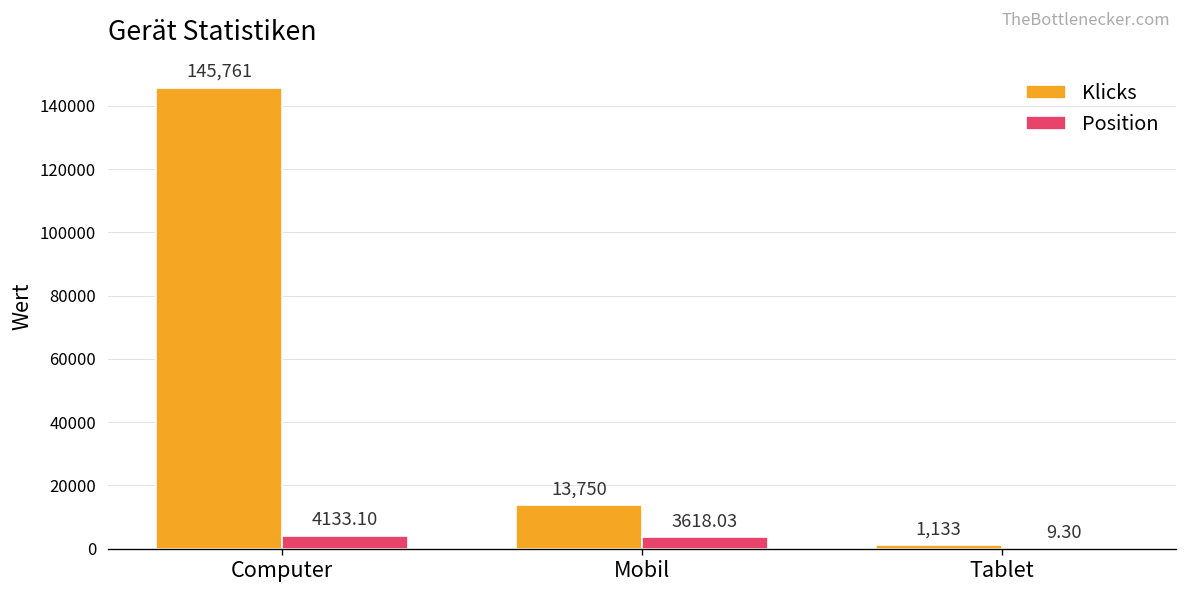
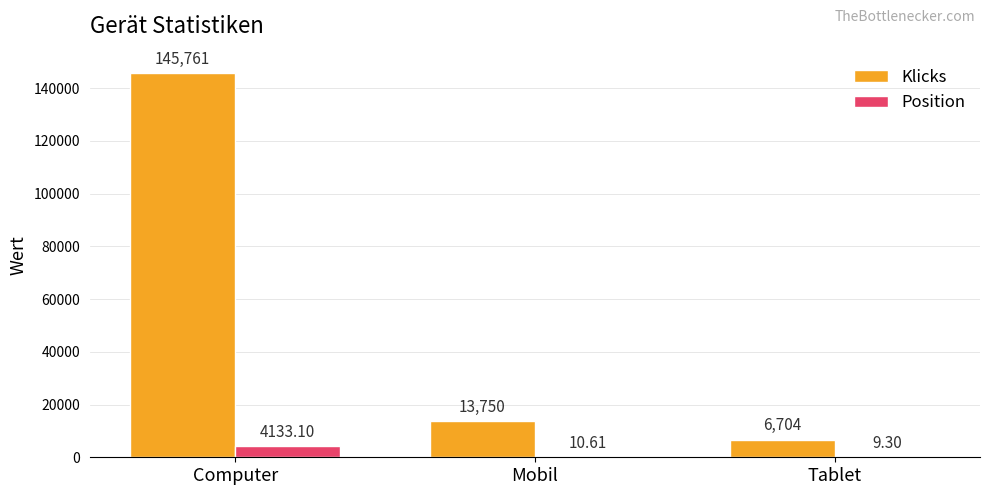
  {
    "Klicks": {
      "Computer": "145,761",
      "Mobil": "13,750",
-     "Tablet": "1,133"
+     "Tablet": "6,704"
    },
    "Position": {
      "Computer": "4133.10",
-     "Mobil": "3618.03",
+     "Mobil": "10.61",
      "Tablet": "9.30"
    }
  }
